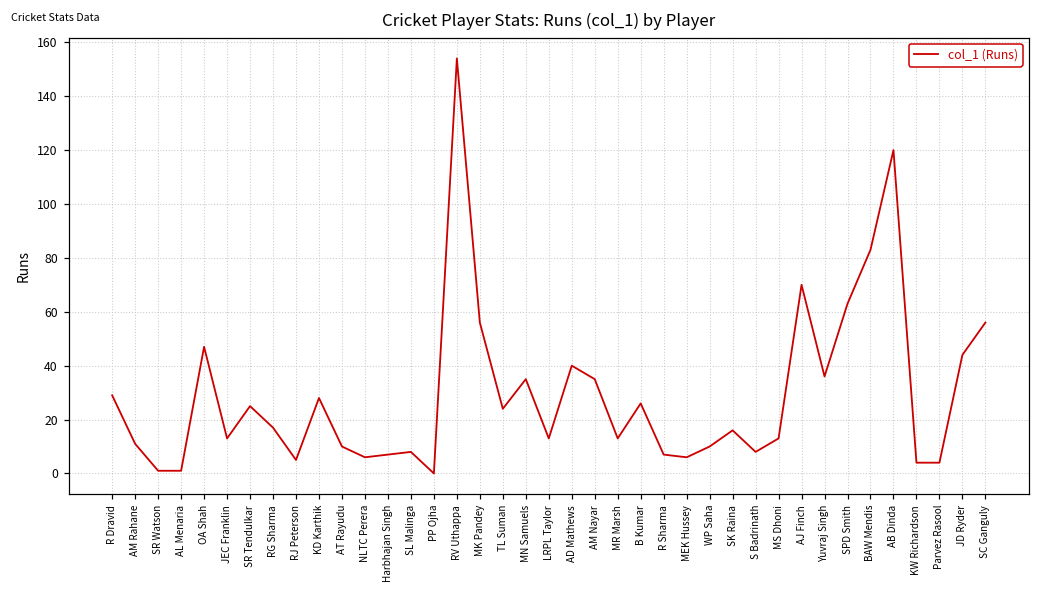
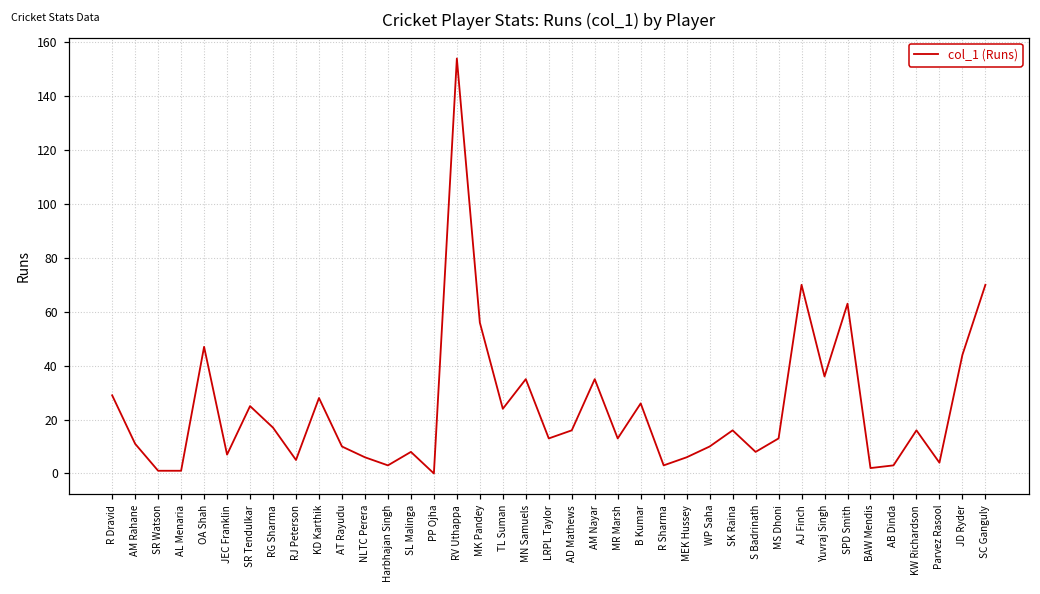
  {
    "R Dravid": 29,
    "AM Rahane": 11,
    "SR Watson": 1,
    "AL Menaria": 1,
    "OA Shah": 47,
-   "JEC Franklin": 13,
+   "JEC Franklin": 7,
    "SR Tendulkar": 25,
    "RG Sharma": 17,
    "RJ Peterson": 5,
    "KD Karthik": 28,
    "AT Rayudu": 10,
    "NLTC Perera": 6,
-   "Harbhajan Singh": 7,
+   "Harbhajan Singh": 3,
    "SL Malinga": 8,
    "PP Ojha": 0,
    "RV Uthappa": 154,
    "MK Pandey": 56,
    "TL Suman": 24,
    "MN Samuels": 35,
    "LRPL Taylor": 13,
-   "AD Mathews": 40,
+   "AD Mathews": 16,
    "AM Nayar": 35,
    "MR Marsh": 13,
    "B Kumar": 26,
-   "R Sharma": 7,
+   "R Sharma": 3,
    "MEK Hussey": 6,
    "WP Saha": 10,
    "SK Raina": 16,
    "S Badrinath": 8,
    "MS Dhoni": 13,
    "AJ Finch": 70,
    "Yuvraj Singh": 36,
    "SPD Smith": 63,
-   "BAW Mendis": 83,
-   "AB Dinda": 120,
-   "KW Richardson": 4,
+   "BAW Mendis": 2,
+   "AB Dinda": 3,
+   "KW Richardson": 16,
    "Parvez Rasool": 4,
    "JD Ryder": 44,
-   "SC Ganguly": 56
+   "SC Ganguly": 70
  }
